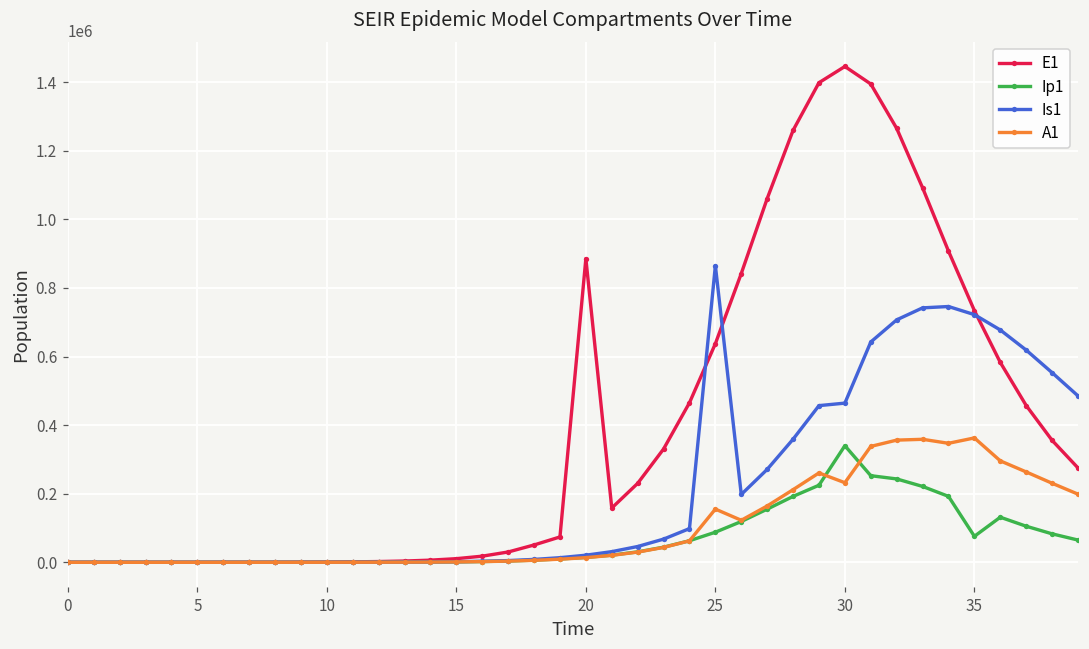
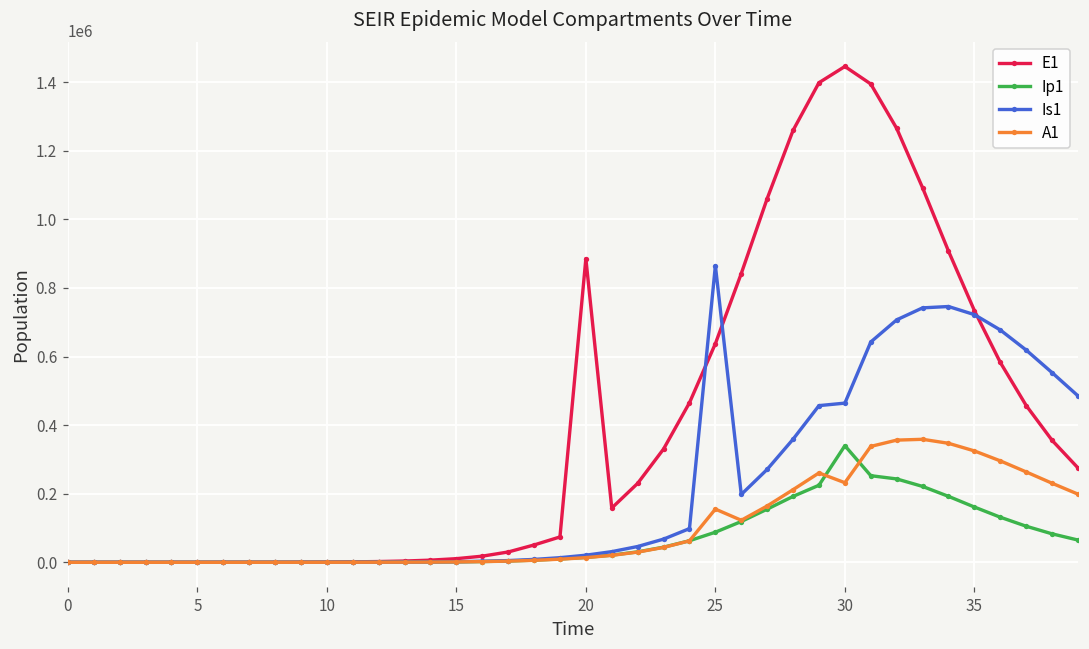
  {
    "E1": {
      "15": 10000,
      "20": 890000,
      "25": 640000,
      "30": 1450000,
      "35": 730000
    },
    "Ip1": {
      "25": 90000,
      "30": 340000,
-     "35": 80000
+     "35": 160000
    },
    "Is1": {
      "25": 870000,
      "30": 460000,
      "35": 720000
    },
    "A1": {
      "25": 160000,
      "30": 230000,
-     "35": 360000
+     "35": 320000
    }
  }
